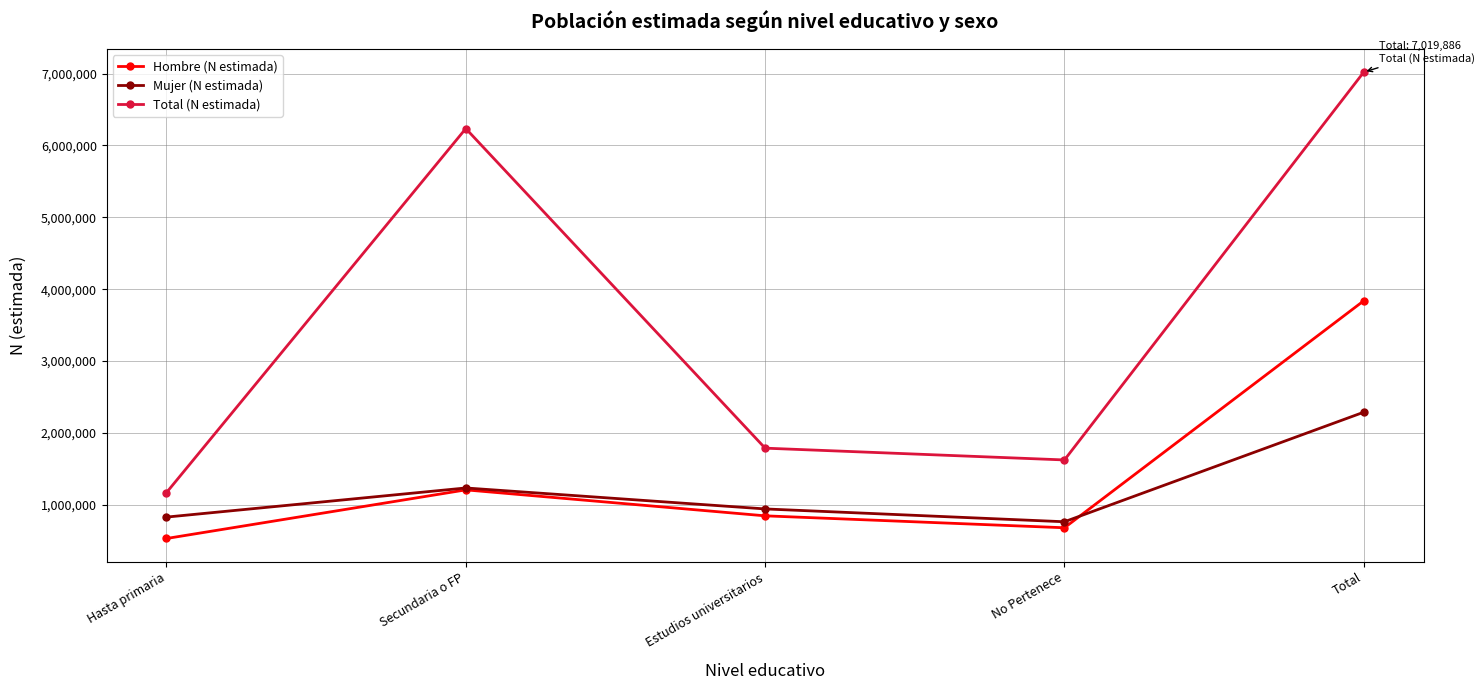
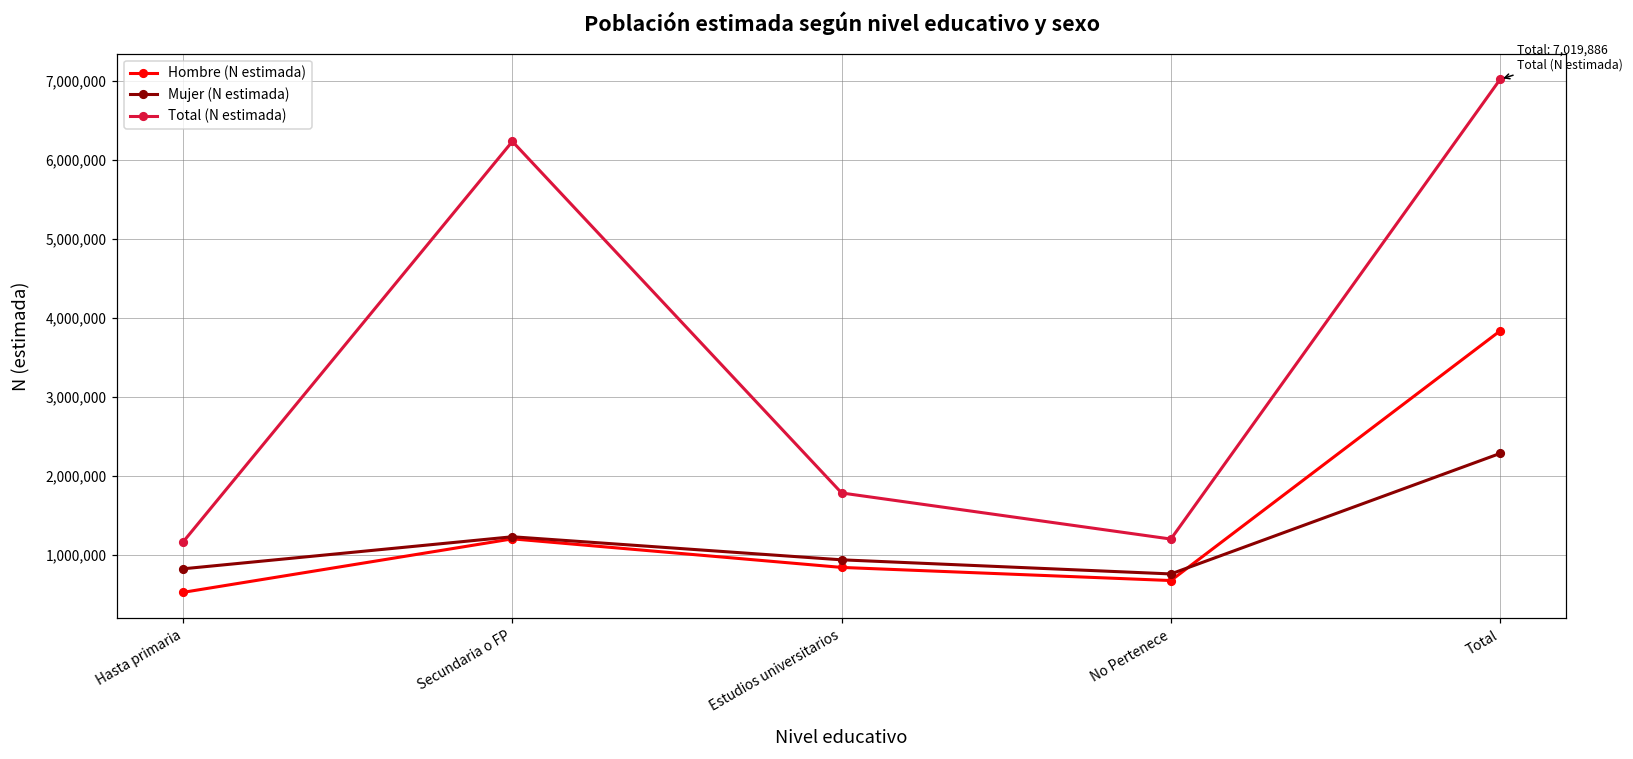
  {
    "Hombre (N estimada)": {
      "Hasta primaria": "500,000",
      "Estudios universitarios": "800,000",
      "No Pertenece": "700,000",
      "Total": "3,800,000"
    },
    "Mujer (N estimada)": {
      "Hasta primaria": "800,000",
      "Estudios universitarios": "900,000",
      "No Pertenece": "800,000",
      "Total": "2,300,000"
    },
    "Total (N estimada)": {
      "Hasta primaria": "1,200,000",
      "Secundaria o FP": "6,200,000",
      "Estudios universitarios": "1,800,000",
-     "No Pertenece": "1,600,000"
+     "No Pertenece": "1,200,000"
    }
  }
